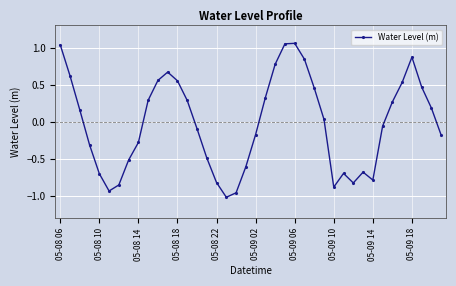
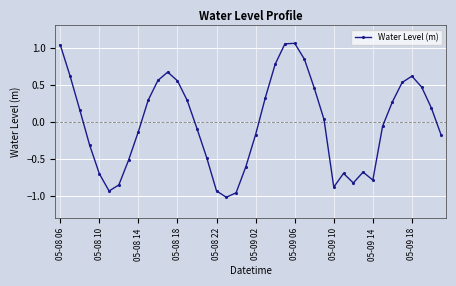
  {
    "05-08 06": 1.0,
    "05-08 10": -0.7,
-   "05-08 14": -0.3,
+   "05-08 14": -0.1,
    "05-08 18": 0.6,
-   "05-08 22": -0.8,
+   "05-08 22": -0.9,
    "05-09 02": -0.2,
    "05-09 06": 1.1,
    "05-09 10": -0.9,
    "05-09 14": -0.8,
-   "05-09 18": 0.9
+   "05-09 18": 0.6
  }
